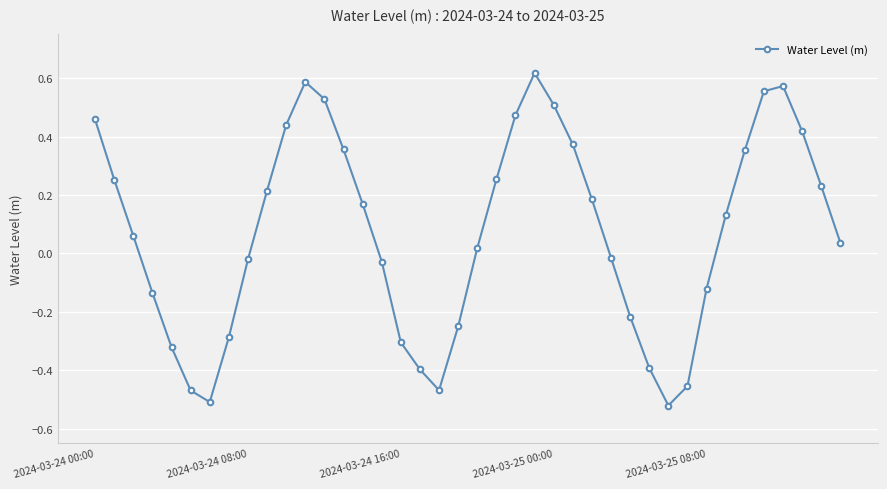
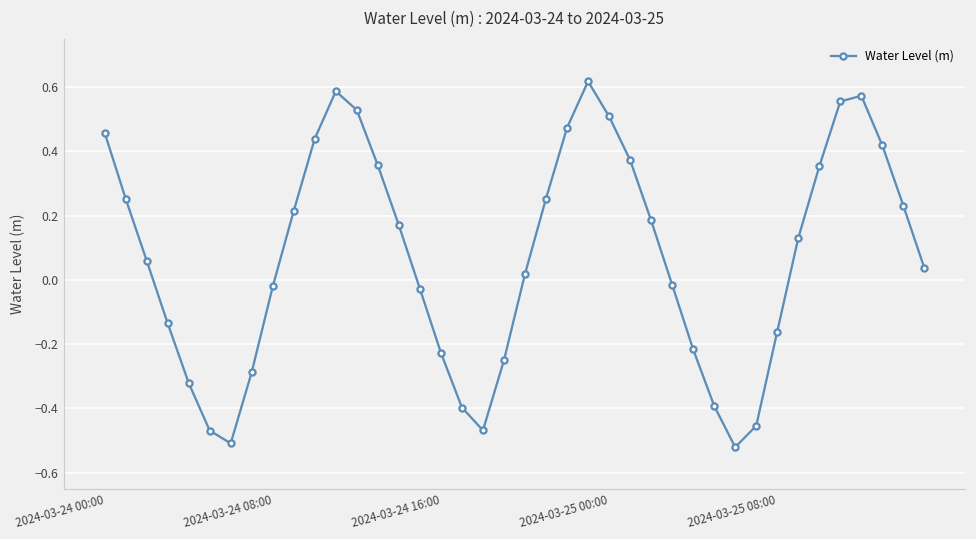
  {
    "2024-03-24 00:00": 0.46,
    "2024-03-24 08:00": -0.02,
-   "2024-03-24 16:00": -0.30,
+   "2024-03-24 16:00": -0.23,
    "2024-03-25 00:00": 0.51,
-   "2024-03-25 08:00": -0.12
+   "2024-03-25 08:00": -0.16
  }
